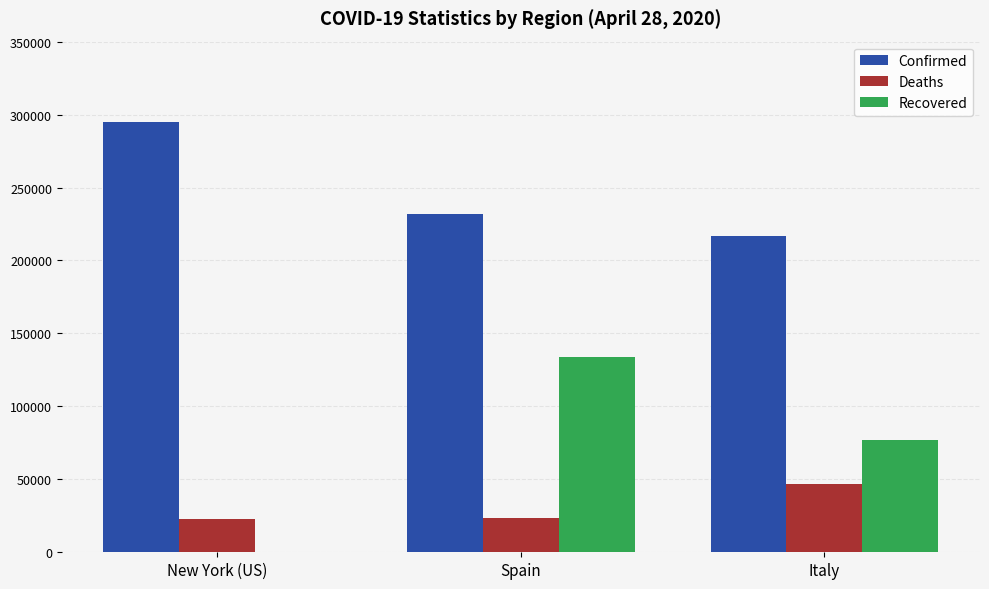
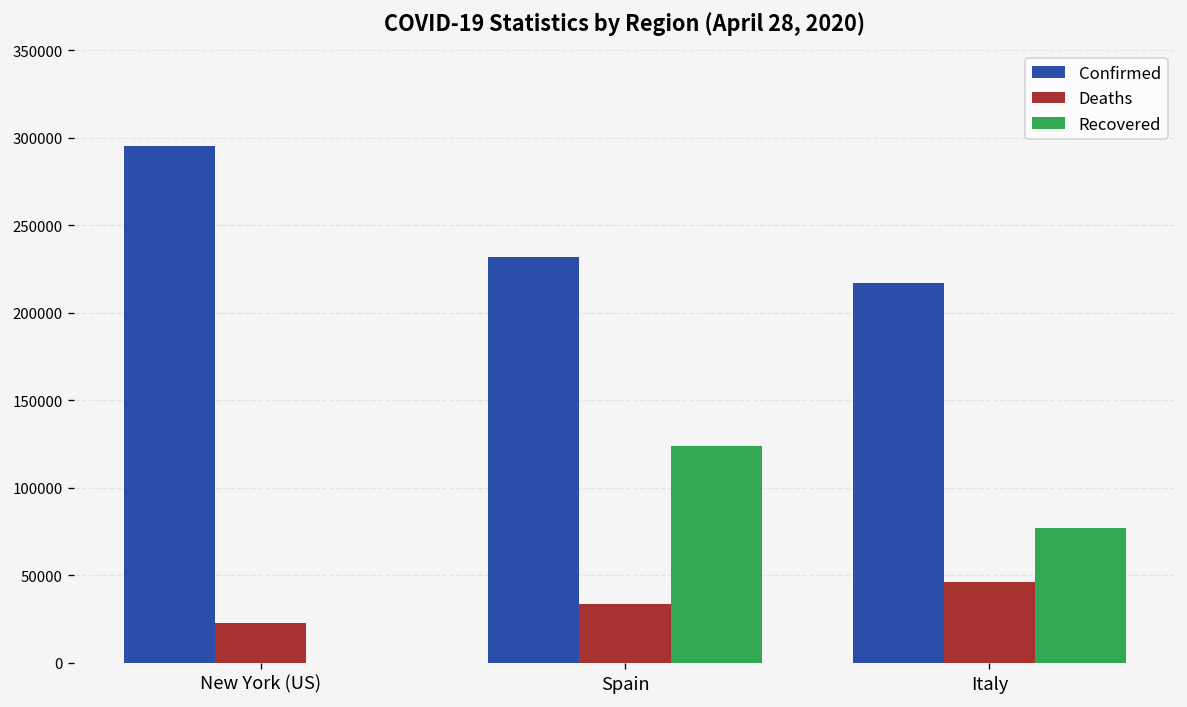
  {
    "Confirmed": {
      "New York (US)": 295000,
      "Spain": 232000,
      "Italy": 217000
    },
    "Deaths": {
      "New York (US)": 23000,
-     "Spain": 24000,
+     "Spain": 33000,
      "Italy": 47000
    },
    "Recovered": {
      "New York (US)": 0,
-     "Spain": 134000,
+     "Spain": 124000,
      "Italy": 77000
    }
  }
